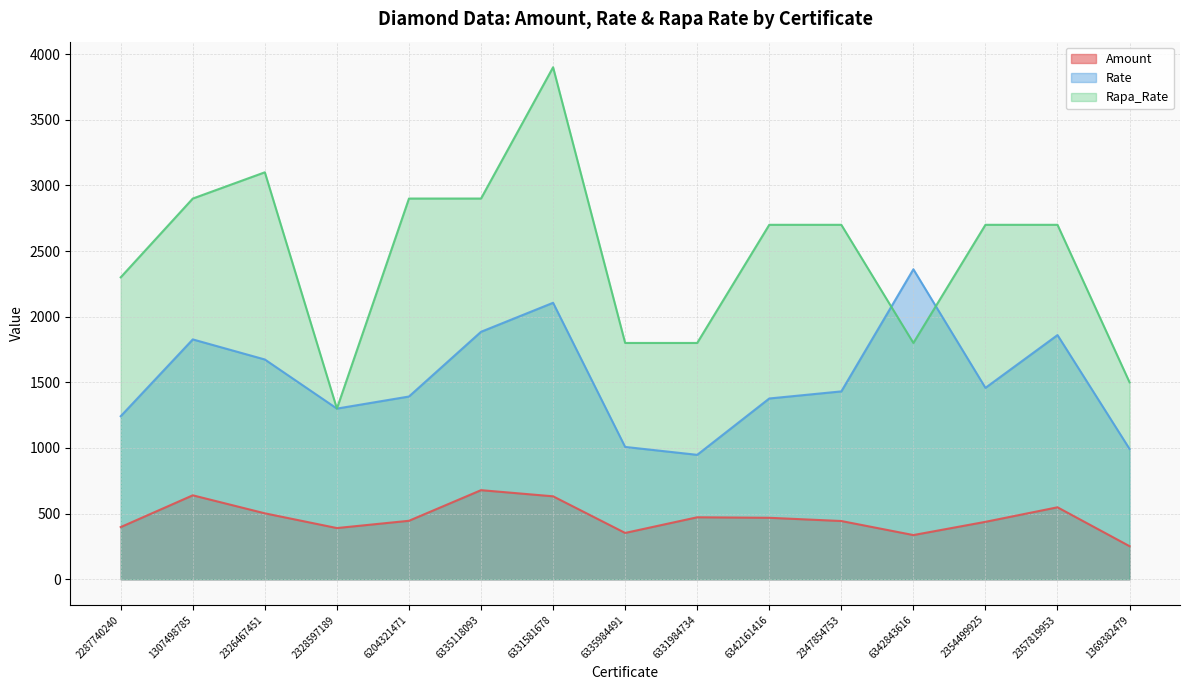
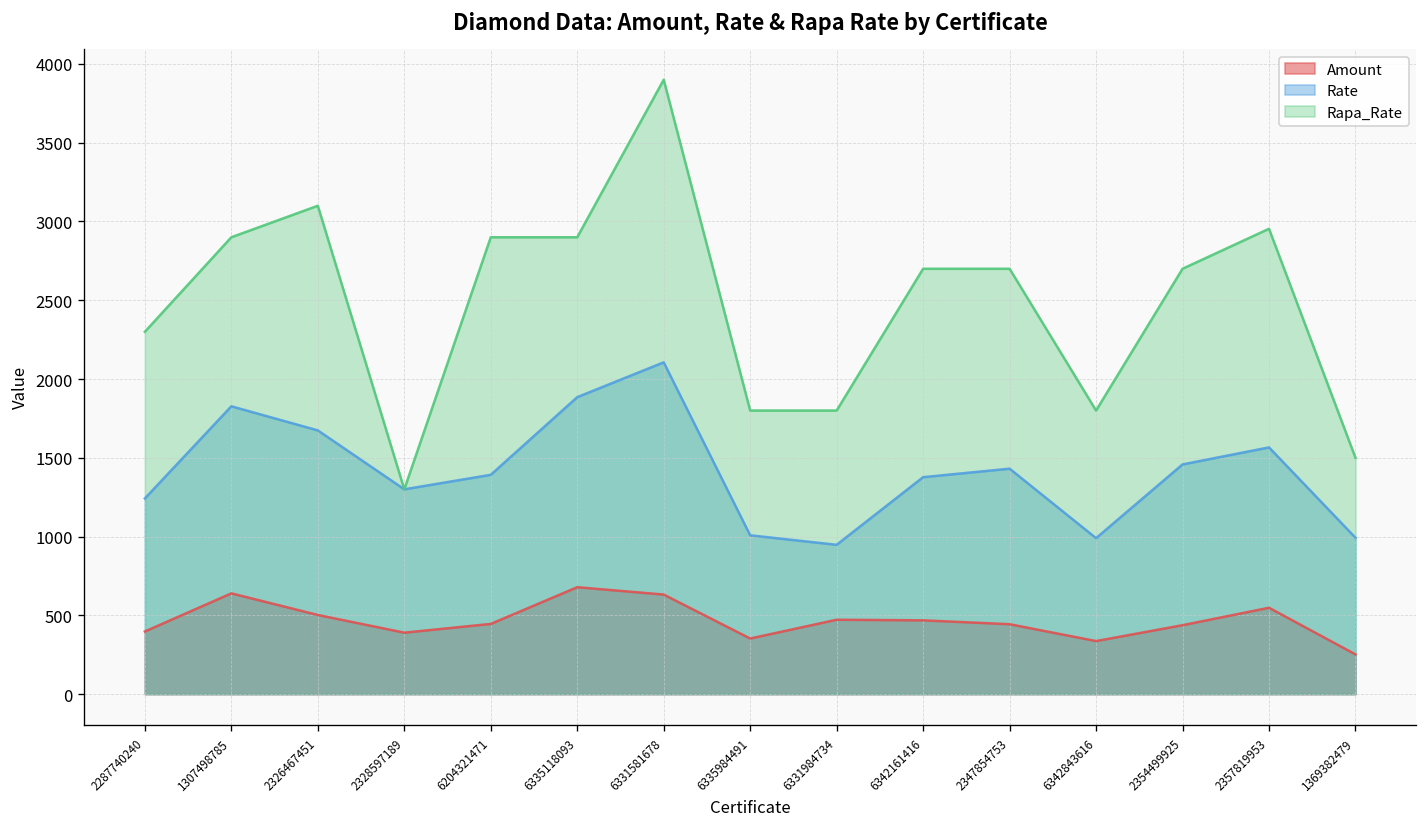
  {
    "Amount": {
      "2287740240": 400,
      "1307498785": 640,
      "2326467451": 500,
      "2328597189": 390,
      "6204321471": 450,
      "6335118093": 680,
      "6331581678": 630,
      "6335984491": 350,
      "6331984734": 470,
      "6342161416": 470,
      "2347854753": 440,
      "6342843616": 340,
      "2354499925": 440,
      "2357819953": 550,
      "1369382479": 250
    },
    "Rate": {
      "2287740240": 1240,
      "1307498785": 1830,
      "2326467451": 1670,
      "6204321471": 1390,
      "6335118093": 1890,
      "6331581678": 2110,
      "6335984491": 1010,
      "6331984734": 950,
      "6342161416": 1380,
      "2347854753": 1430,
-     "6342843616": 2360,
+     "6342843616": 990,
      "2354499925": 1460,
-     "2357819953": 1860,
+     "2357819953": 1570,
      "1369382479": 990
    },
    "Rapa_Rate": {
      "2287740240": 2300,
      "1307498785": 2900,
      "2326467451": 3100,
      "6204321471": 2900,
      "6335118093": 2900,
      "6331581678": 3900,
      "6335984491": 1800,
      "6331984734": 1800,
      "6342161416": 2700,
      "2347854753": 2700,
      "6342843616": 1800,
      "2354499925": 2700,
-     "2357819953": 2700,
+     "2357819953": 2950,
      "1369382479": 1500
    }
  }
